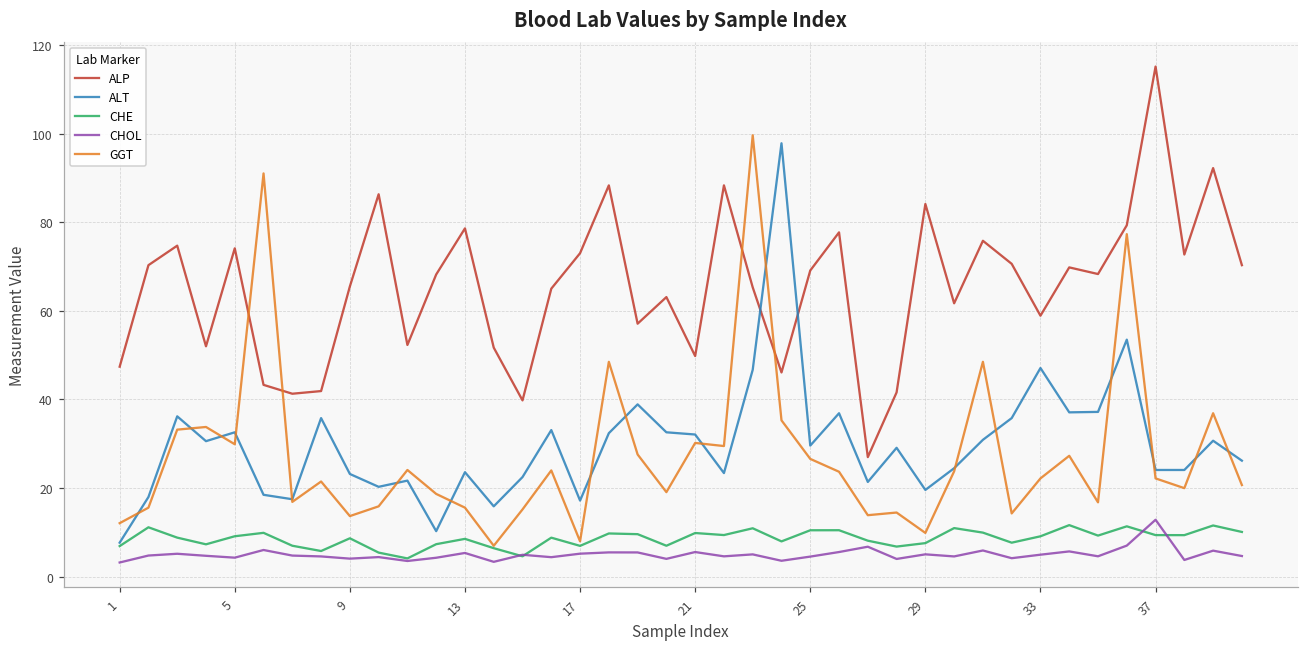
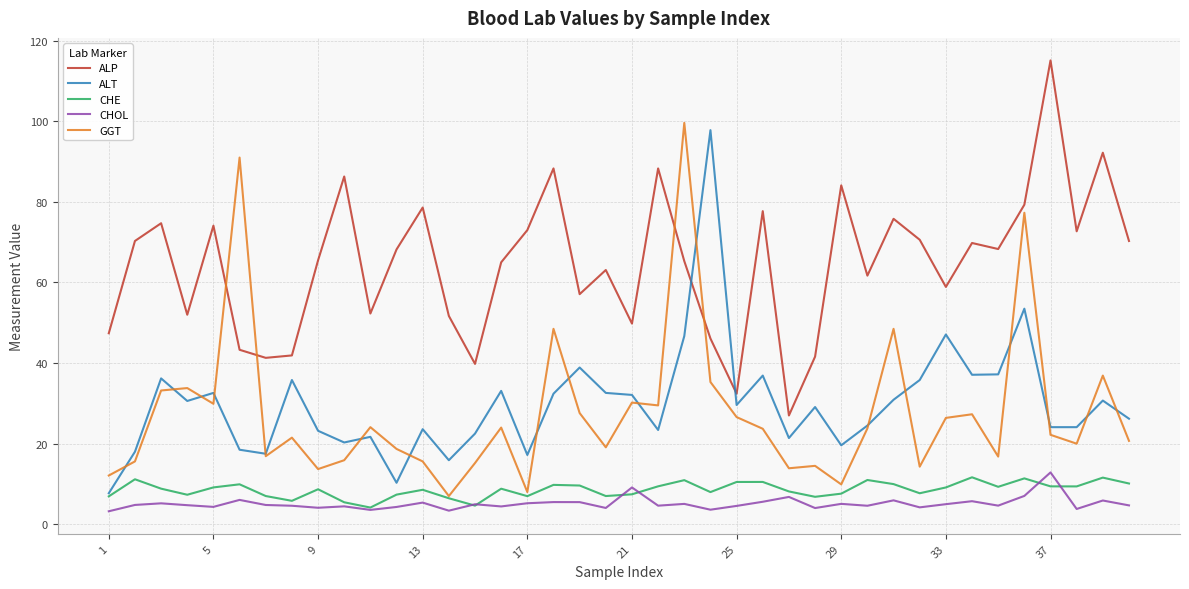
  {
    "ALP": {
      "1": 47,
      "5": 74,
      "9": 66,
      "13": 79,
      "17": 73,
      "21": 50,
-     "25": 69,
+     "25": 32,
      "29": 84,
      "33": 59,
      "37": 115
    },
    "ALT": {
      "1": 8,
      "5": 33,
      "9": 23,
      "13": 24,
      "17": 17,
      "21": 32,
      "25": 30,
      "29": 20,
      "33": 47,
      "37": 24
    },
    "CHE": {
      "1": 7,
      "5": 9,
      "9": 9,
      "13": 9,
      "17": 7,
-     "21": 10,
+     "21": 7,
      "25": 11,
      "29": 8,
      "33": 9,
      "37": 9
    },
    "CHOL": {
      "1": 3,
      "5": 4,
      "9": 4,
      "13": 5,
      "17": 5,
-     "21": 6,
+     "21": 9,
      "25": 5,
      "29": 5,
      "33": 5,
      "37": 13
    },
    "GGT": {
      "1": 12,
      "5": 30,
      "9": 14,
      "13": 16,
      "17": 8,
      "21": 30,
      "25": 27,
      "29": 10,
-     "33": 22,
+     "33": 26,
      "37": 22
    }
  }
